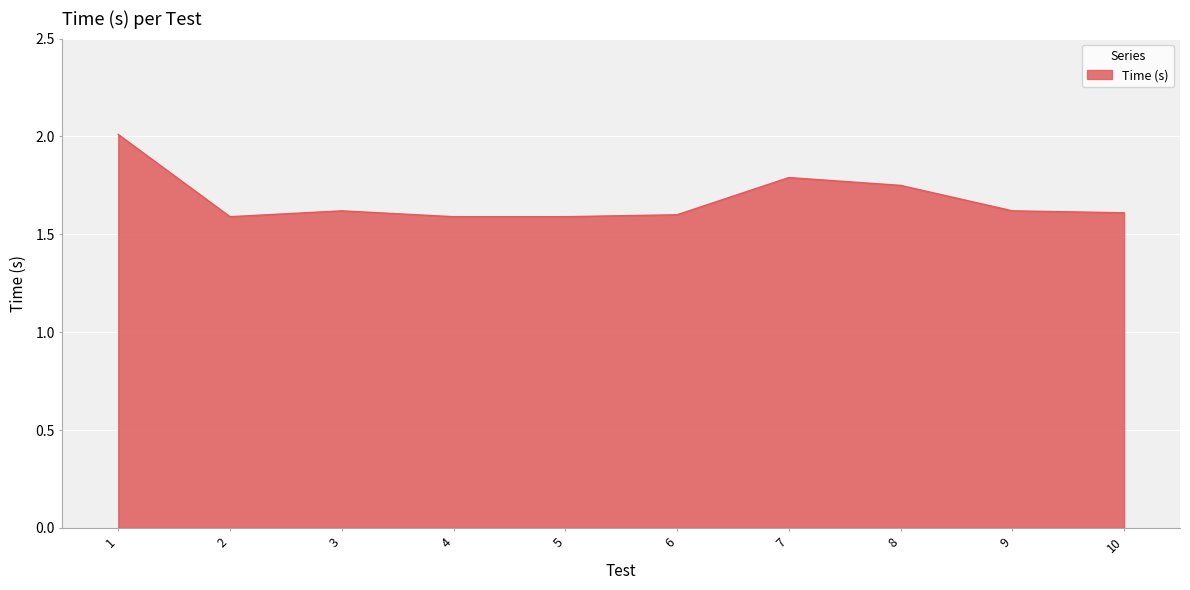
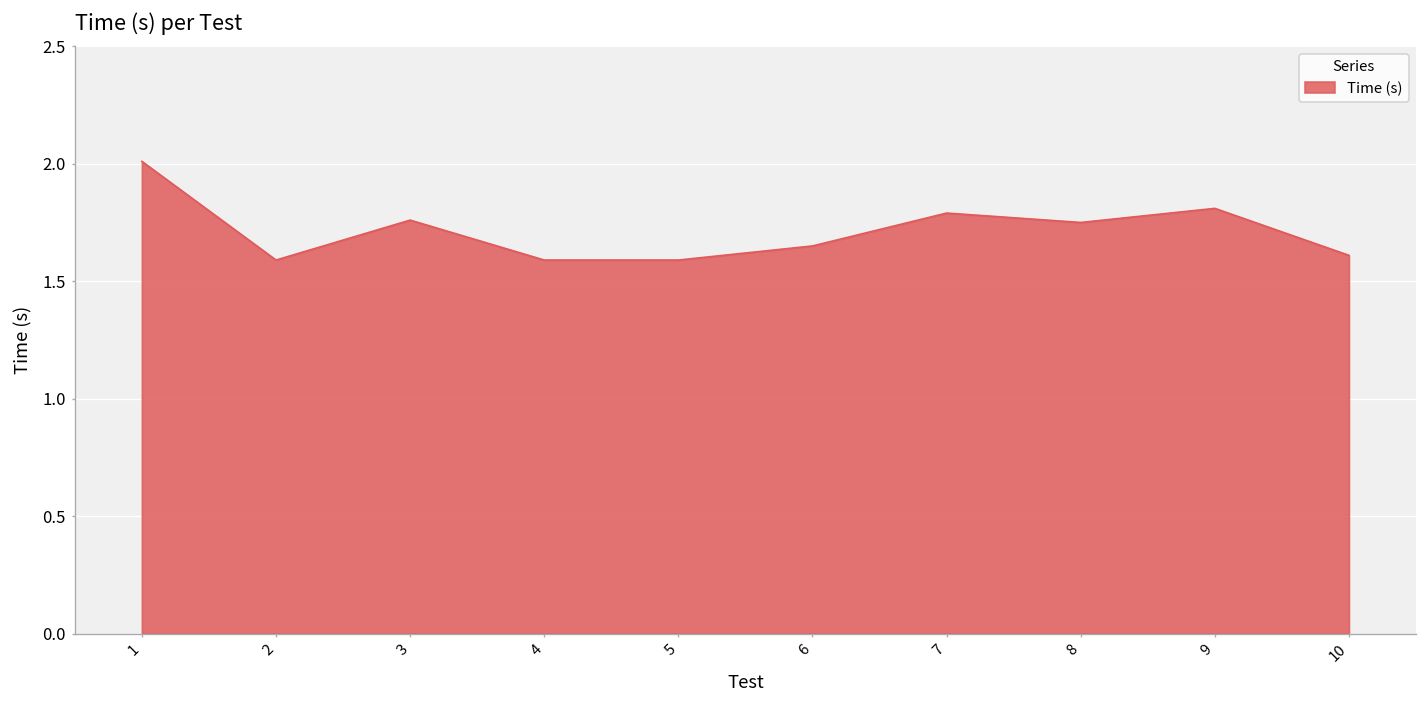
  {
    "1": 2.01,
    "2": 1.59,
-   "3": 1.62,
+   "3": 1.76,
    "4": 1.59,
    "5": 1.59,
-   "6": 1.60,
+   "6": 1.65,
    "7": 1.79,
    "8": 1.75,
-   "9": 1.62,
+   "9": 1.81,
    "10": 1.61
  }
